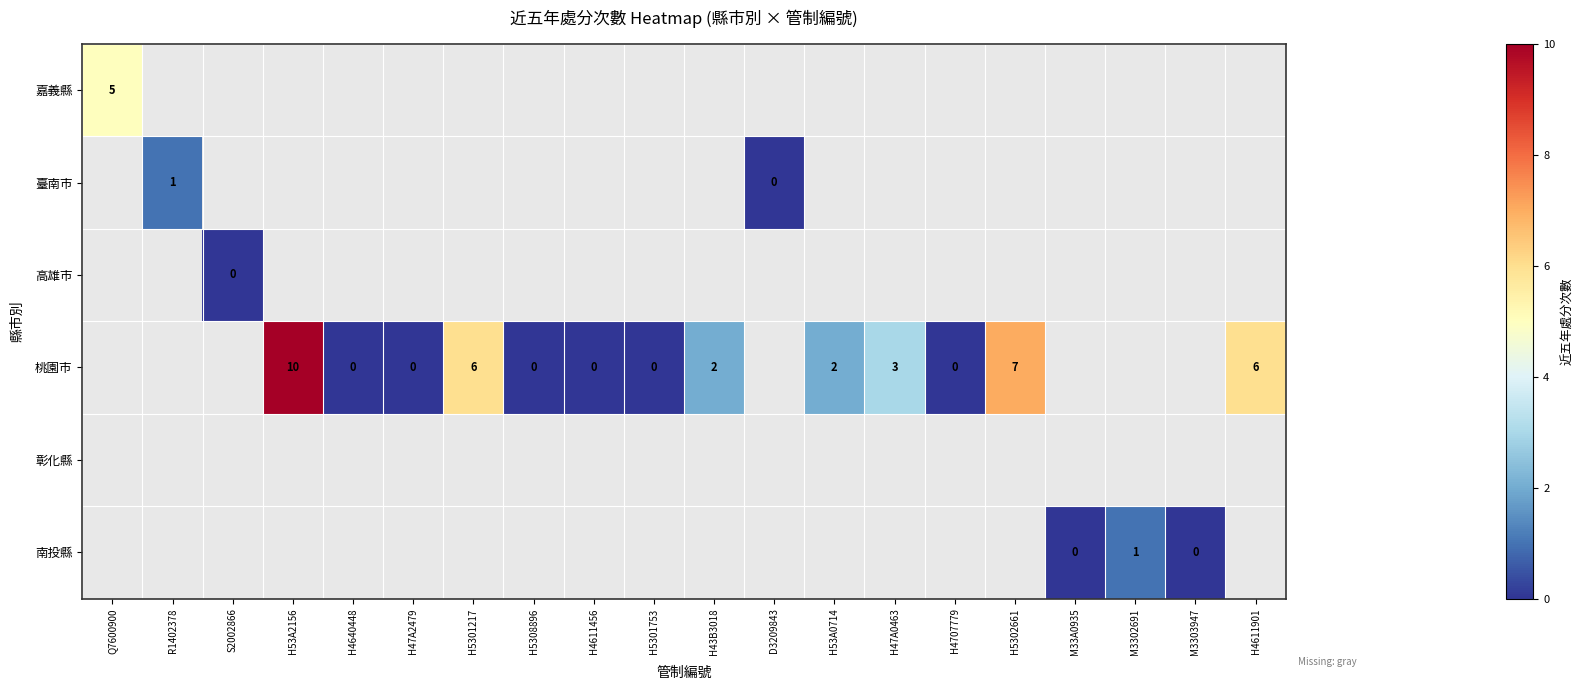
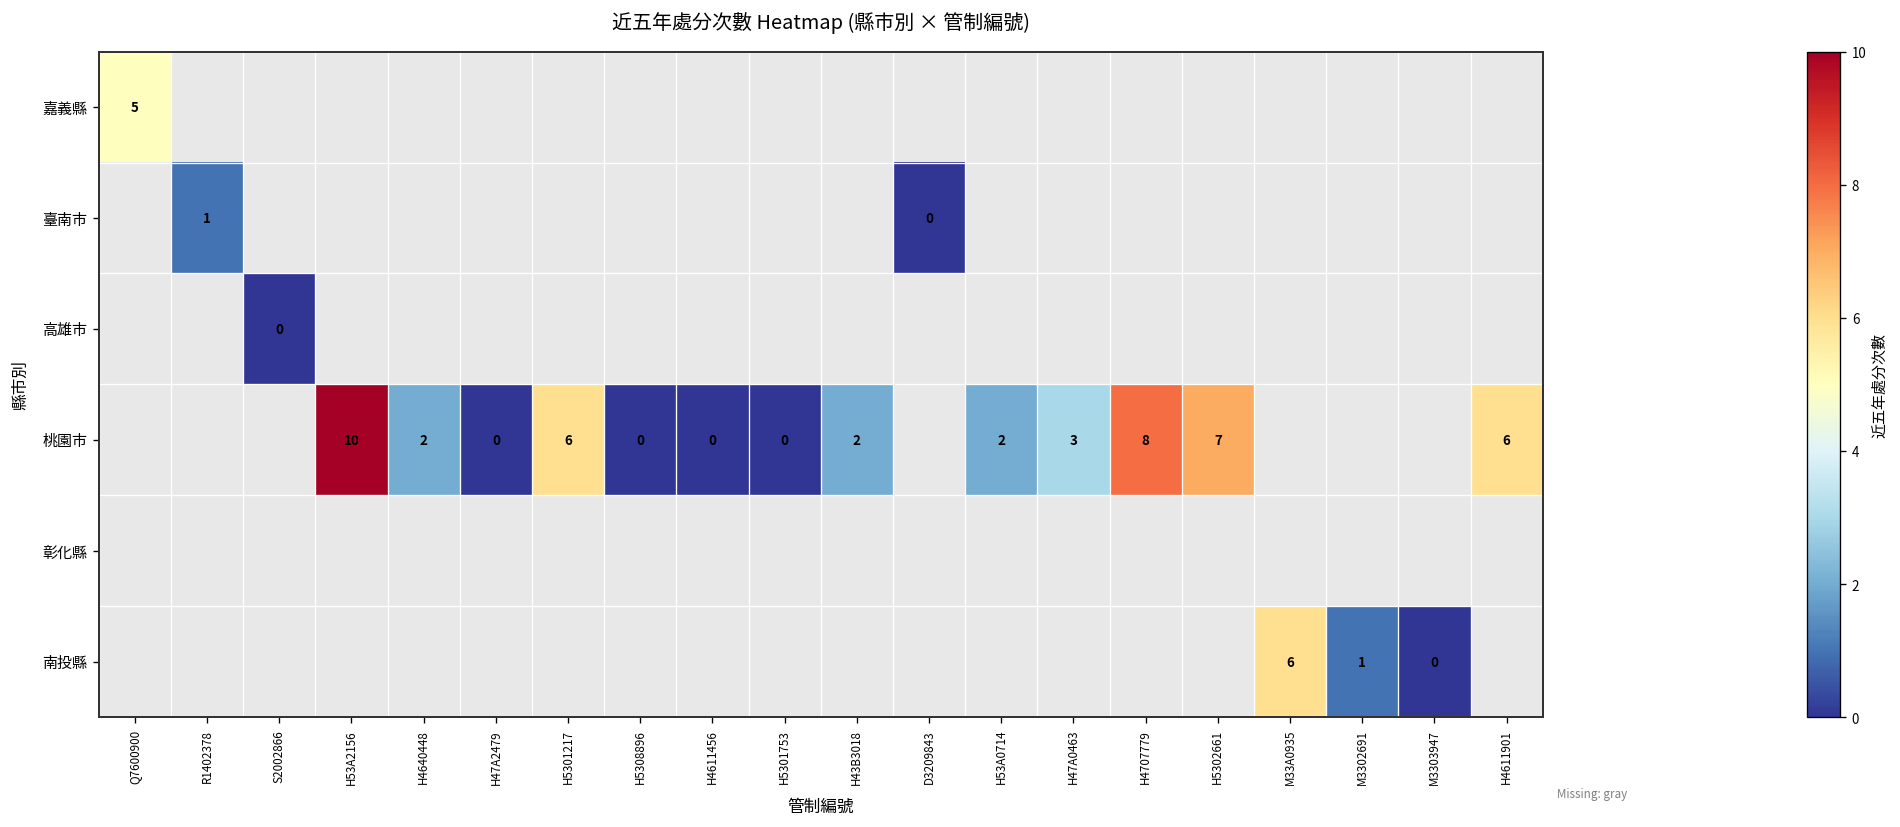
  {
    "嘉義縣": {
      "Q7600900": 5
    },
    "臺南市": {
      "R1402378": 1,
      "D3209843": 0
    },
    "高雄市": {
      "S2002866": 0
    },
    "桃園市": {
      "H53A2156": 10,
-     "H4640448": 0,
+     "H4640448": 2,
      "H47A2479": 0,
      "H5301217": 6,
      "H5308896": 0,
      "H4611456": 0,
      "H5301753": 0,
      "H43B3018": 2,
      "H53A0714": 2,
      "H47A0463": 3,
-     "H4707779": 0,
+     "H4707779": 8,
      "H5302661": 7,
      "H4611901": 6
    },
    "南投縣": {
-     "M33A0935": 0,
+     "M33A0935": 6,
      "M3302691": 1,
      "M3303947": 0
    }
  }
